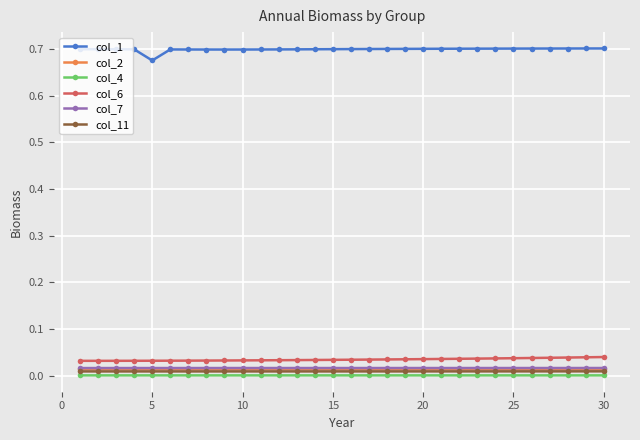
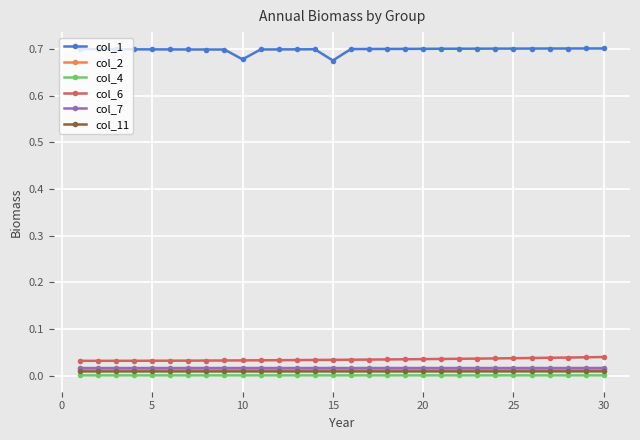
  {
    "col_1": {
-     "5": 0.68,
-     "10": 0.70,
-     "15": 0.70,
+     "5": 0.70,
+     "10": 0.68,
+     "15": 0.68,
      "20": 0.70,
      "25": 0.70,
      "30": 0.70
    },
    "col_4": {
      "5": 0.00,
      "10": 0.00,
      "15": 0.00,
      "20": 0.00,
      "25": 0.00,
      "30": 0.00
    }
  }
